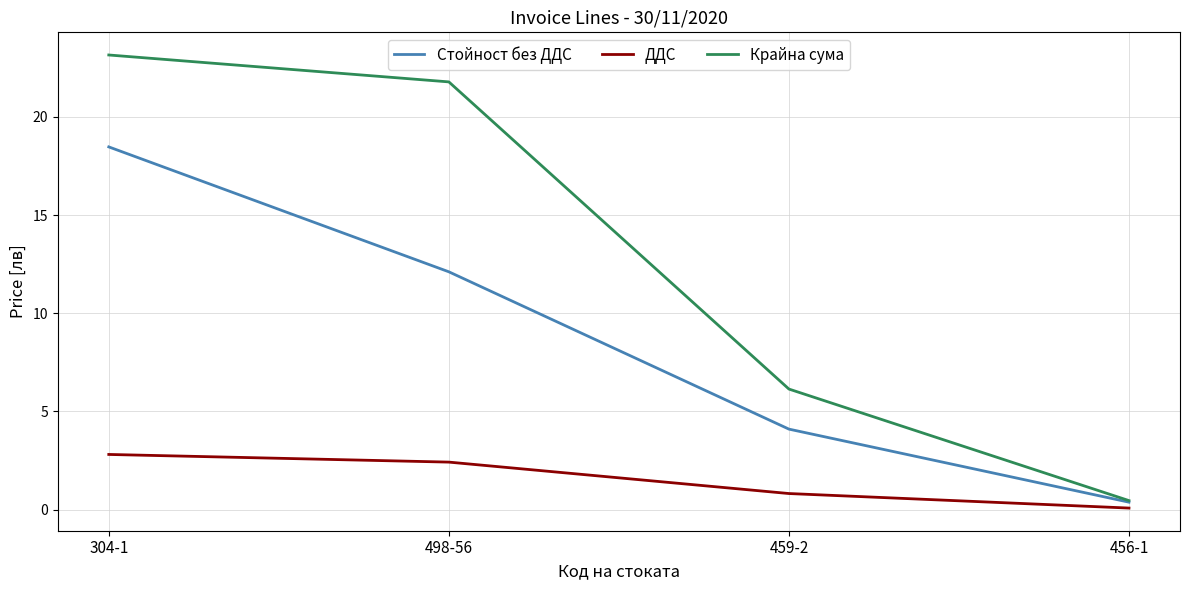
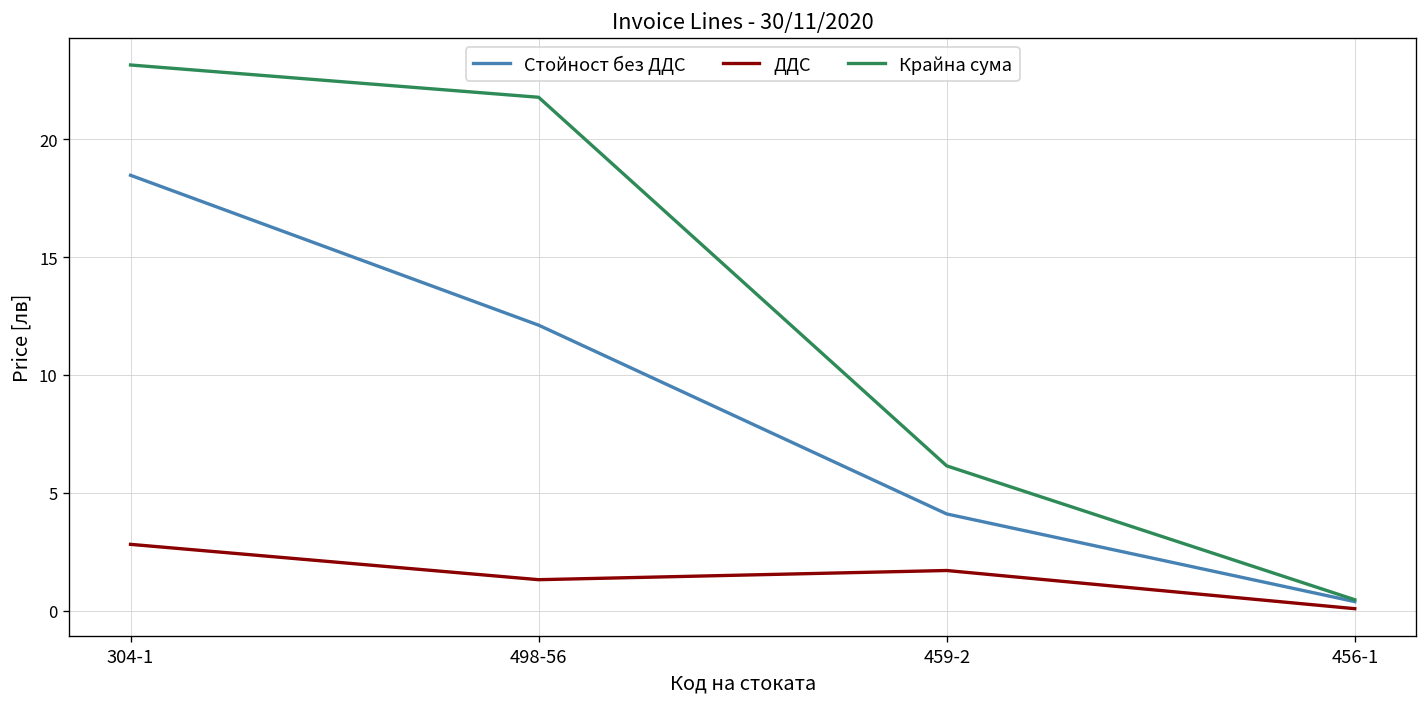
  {
    "Стойност без ДДС": {
      "304-1": 18.5,
      "498-56": 12.1,
      "459-2": 4.1
    },
    "ДДС": {
      "304-1": 2.8,
-     "498-56": 2.4,
-     "459-2": 0.8,
+     "498-56": 1.3,
+     "459-2": 1.7,
      "456-1": 0.1
    },
    "Крайна сума": {
      "304-1": 23.2,
      "498-56": 21.8,
      "459-2": 6.1
    }
  }
